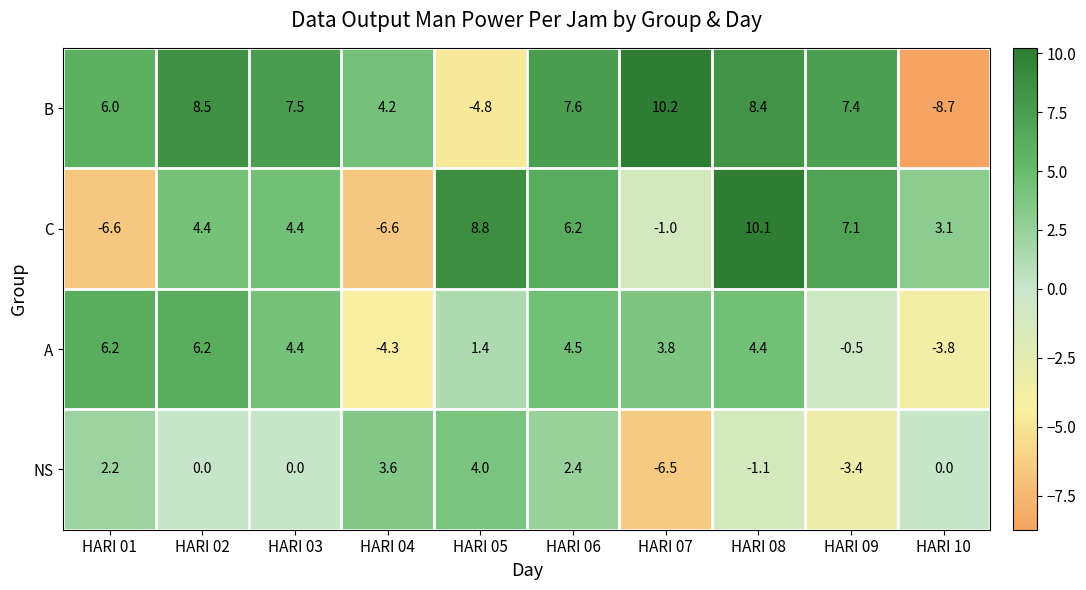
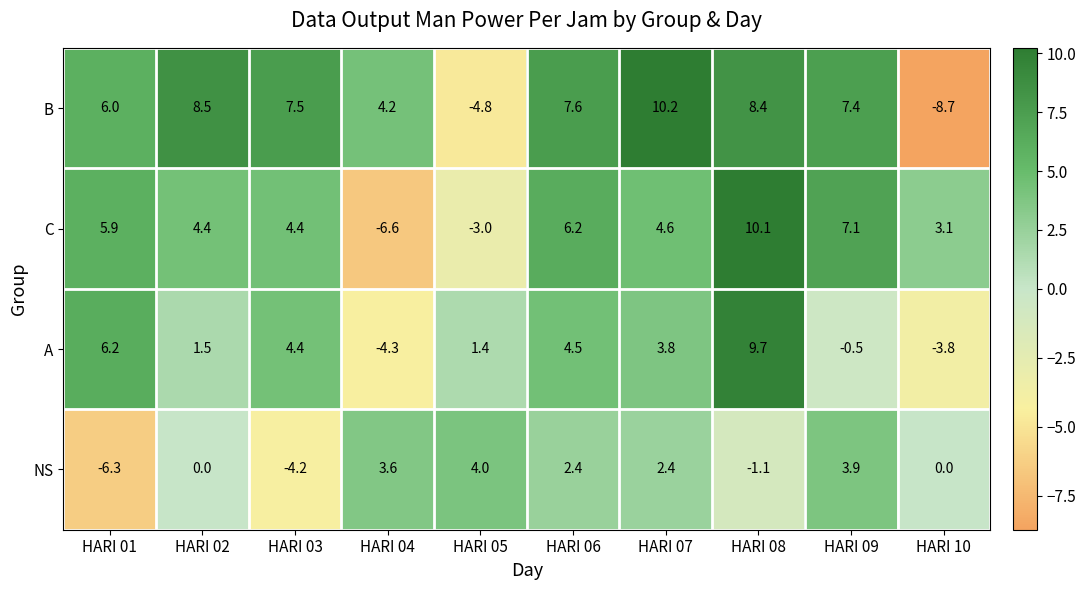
  {
    "B": {
      "HARI 01": 6.0,
      "HARI 02": 8.5,
      "HARI 03": 7.5,
      "HARI 04": 4.2,
      "HARI 05": -4.8,
      "HARI 06": 7.6,
      "HARI 07": 10.2,
      "HARI 08": 8.4,
      "HARI 09": 7.4,
      "HARI 10": -8.7
    },
    "C": {
-     "HARI 01": -6.6,
+     "HARI 01": 5.9,
      "HARI 02": 4.4,
      "HARI 03": 4.4,
      "HARI 04": -6.6,
-     "HARI 05": 8.8,
+     "HARI 05": -3.0,
      "HARI 06": 6.2,
-     "HARI 07": -1.0,
+     "HARI 07": 4.6,
      "HARI 08": 10.1,
      "HARI 09": 7.1,
      "HARI 10": 3.1
    },
    "A": {
      "HARI 01": 6.2,
-     "HARI 02": 6.2,
+     "HARI 02": 1.5,
      "HARI 03": 4.4,
      "HARI 04": -4.3,
      "HARI 05": 1.4,
      "HARI 06": 4.5,
      "HARI 07": 3.8,
-     "HARI 08": 4.4,
+     "HARI 08": 9.7,
      "HARI 09": -0.5,
      "HARI 10": -3.8
    },
    "NS": {
-     "HARI 01": 2.2,
+     "HARI 01": -6.3,
      "HARI 02": 0.0,
-     "HARI 03": 0.0,
+     "HARI 03": -4.2,
      "HARI 04": 3.6,
      "HARI 05": 4.0,
      "HARI 06": 2.4,
-     "HARI 07": -6.5,
+     "HARI 07": 2.4,
      "HARI 08": -1.1,
-     "HARI 09": -3.4,
+     "HARI 09": 3.9,
      "HARI 10": 0.0
    }
  }
